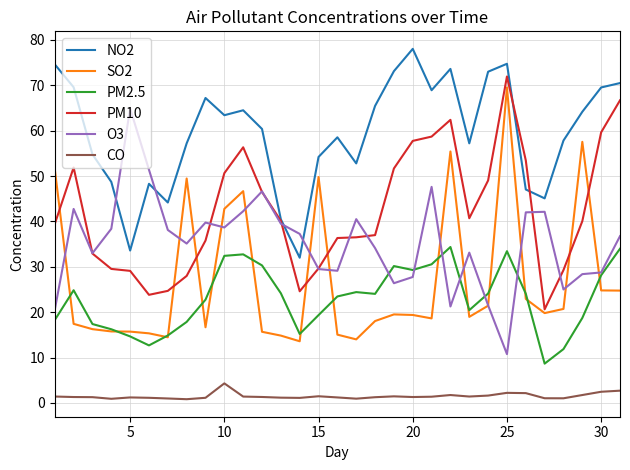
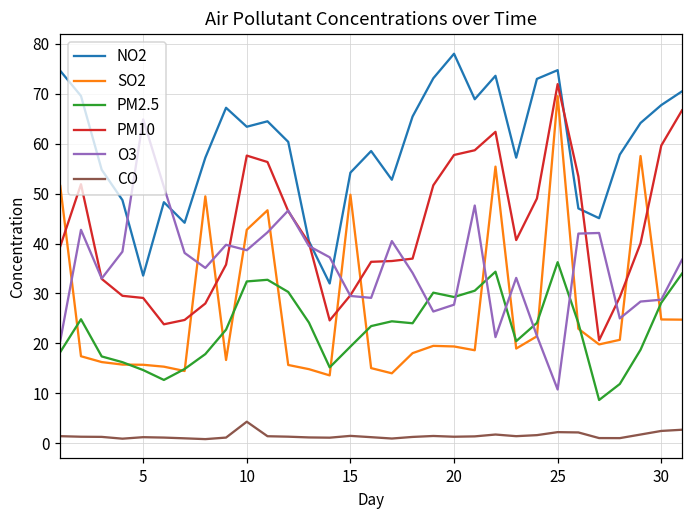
  {
    "NO2": {
      "5": 34,
      "10": 63,
      "15": 54,
      "20": 78,
      "25": 75,
-     "30": 70
+     "30": 68
    },
    "SO2": {
      "5": 16,
      "10": 43,
      "15": 50,
      "20": 19,
      "25": 70,
      "30": 25
    },
    "PM2.5": {
      "5": 15,
      "10": 32,
      "15": 19,
      "20": 29,
-     "25": 33,
+     "25": 36,
      "30": 28
    },
    "PM10": {
      "5": 29,
-     "10": 51,
+     "10": 58,
      "20": 58,
      "25": 72,
      "30": 60
    },
    "O3": {
      "10": 39,
      "20": 28,
      "25": 11,
      "30": 29
    },
    "CO": {
      "5": 1,
      "10": 4,
      "15": 1,
      "20": 1,
      "25": 2,
      "30": 2
    }
  }
